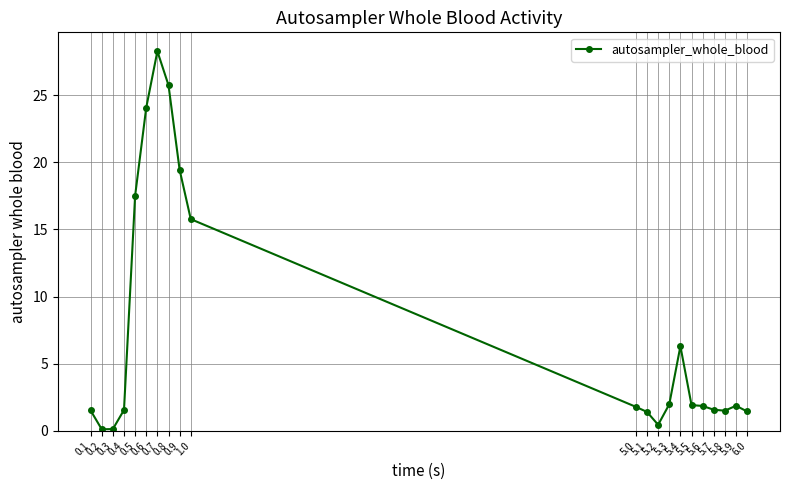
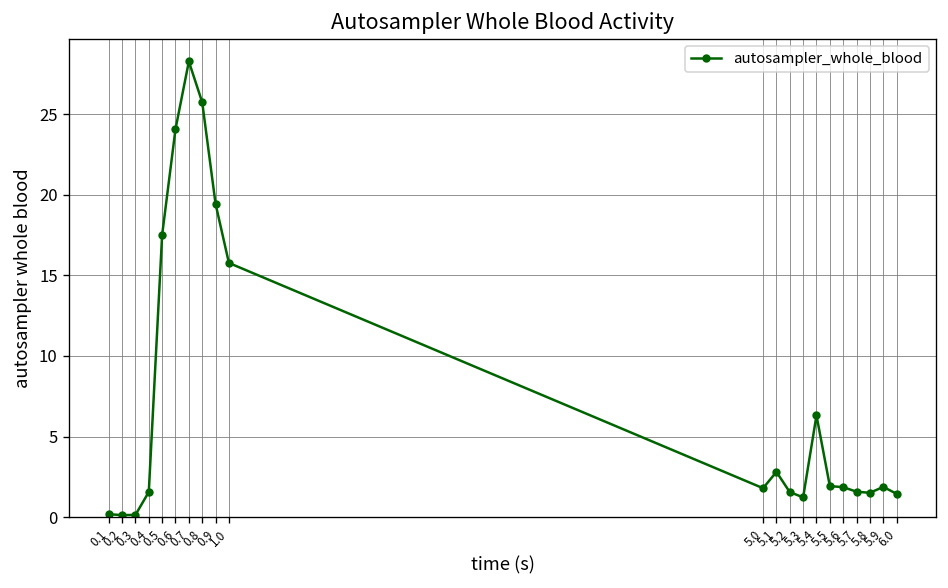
  {
-   "0.1": 1.5,
+   "0.1": 0.2,
    "0.2": 0.1,
    "0.3": 0.1,
    "0.4": 1.6,
    "0.5": 17.5,
    "0.6": 24.1,
    "0.7": 28.3,
    "0.8": 25.7,
    "0.9": 19.4,
    "1.0": 15.8,
    "5.0": 1.8,
-   "5.1": 1.4,
-   "5.2": 0.5,
-   "5.3": 2.0,
+   "5.1": 2.8,
+   "5.2": 1.6,
+   "5.3": 1.2,
    "5.4": 6.3,
    "5.5": 1.9,
    "5.6": 1.9,
    "5.7": 1.6,
    "5.8": 1.5,
    "5.9": 1.9,
    "6.0": 1.4
  }
